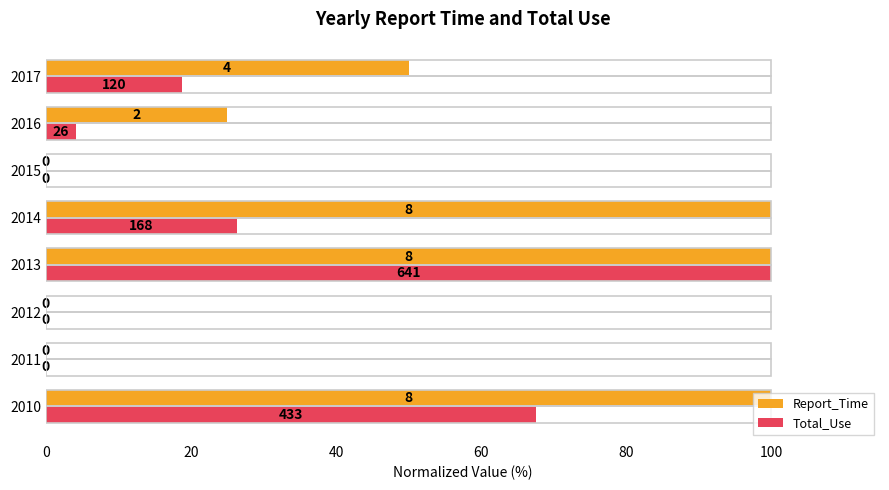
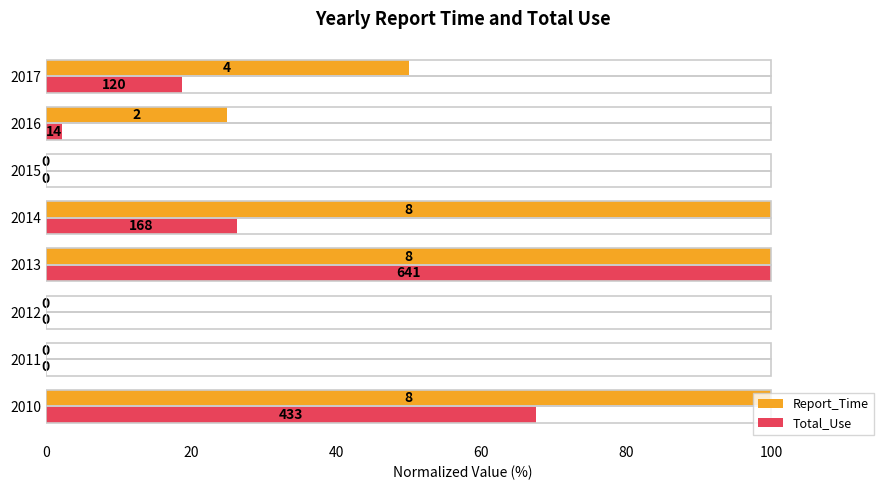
  {
    "Report_Time": {
      "2015": 0,
      "2012": 0,
      "2011": 0
    },
    "Total_Use": {
-     "2016": 26,
+     "2016": 14,
      "2015": 0,
      "2012": 0,
      "2011": 0
    }
  }
